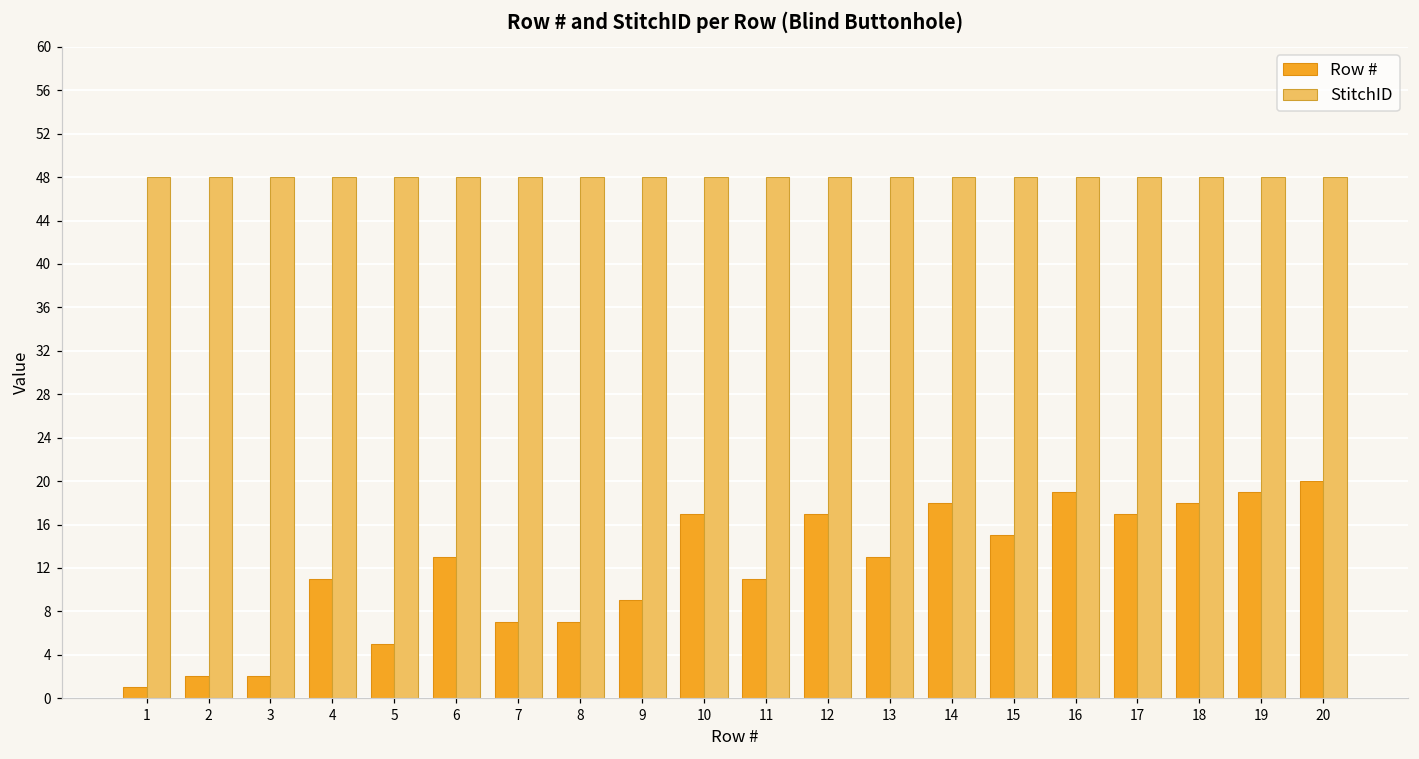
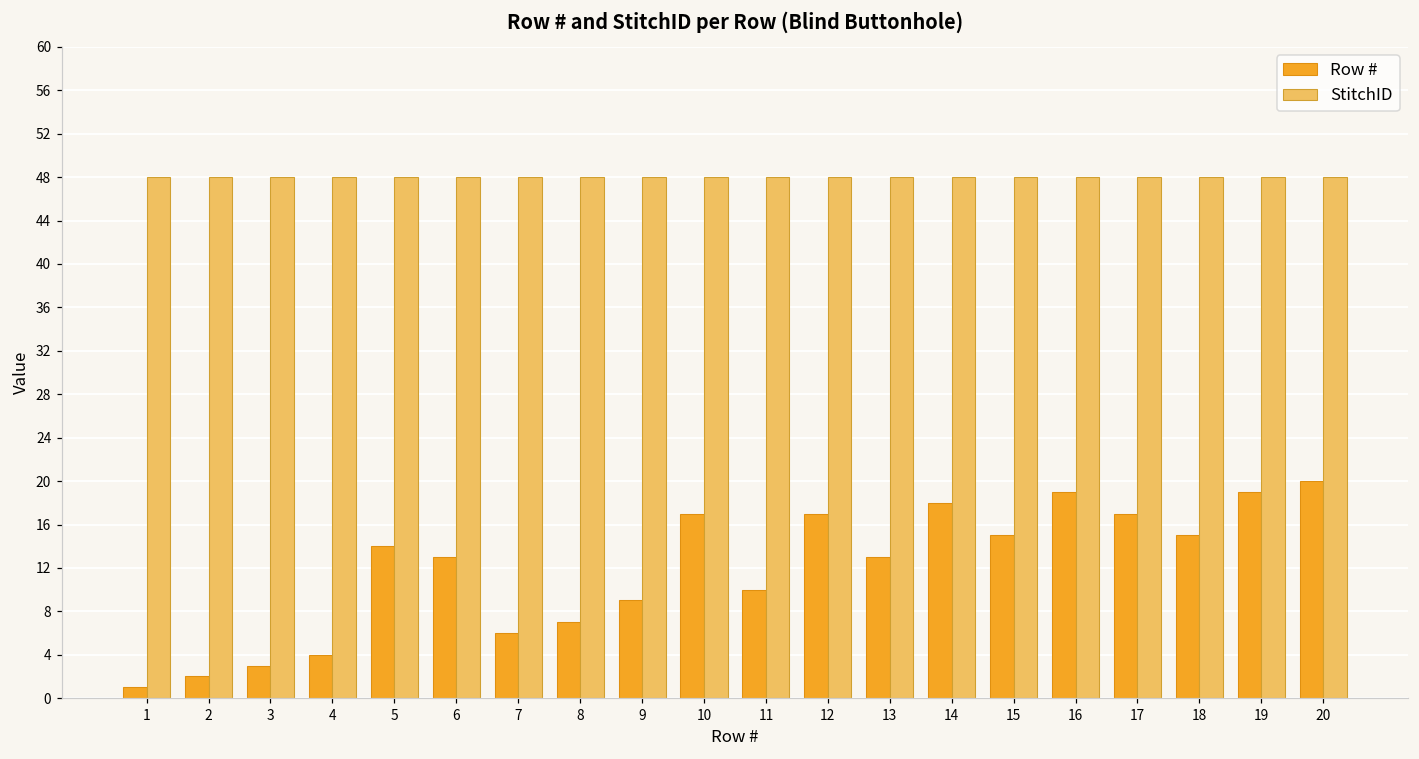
  {
    "Row #": {
      "1": 1,
      "2": 2,
-     "3": 2,
-     "4": 11,
-     "5": 5,
+     "3": 3,
+     "4": 4,
+     "5": 14,
      "6": 13,
-     "7": 7,
+     "7": 6,
      "8": 7,
      "9": 9,
      "10": 17,
-     "11": 11,
+     "11": 10,
      "12": 17,
      "13": 13,
      "14": 18,
      "15": 15,
      "16": 19,
      "17": 17,
-     "18": 18,
+     "18": 15,
      "19": 19,
      "20": 20
    },
    "StitchID": {
      "1": 48,
      "2": 48,
      "3": 48,
      "4": 48,
      "5": 48,
      "6": 48,
      "7": 48,
      "8": 48,
      "9": 48,
      "10": 48,
      "11": 48,
      "12": 48,
      "13": 48,
      "14": 48,
      "15": 48,
      "16": 48,
      "17": 48,
      "18": 48,
      "19": 48,
      "20": 48
    }
  }
